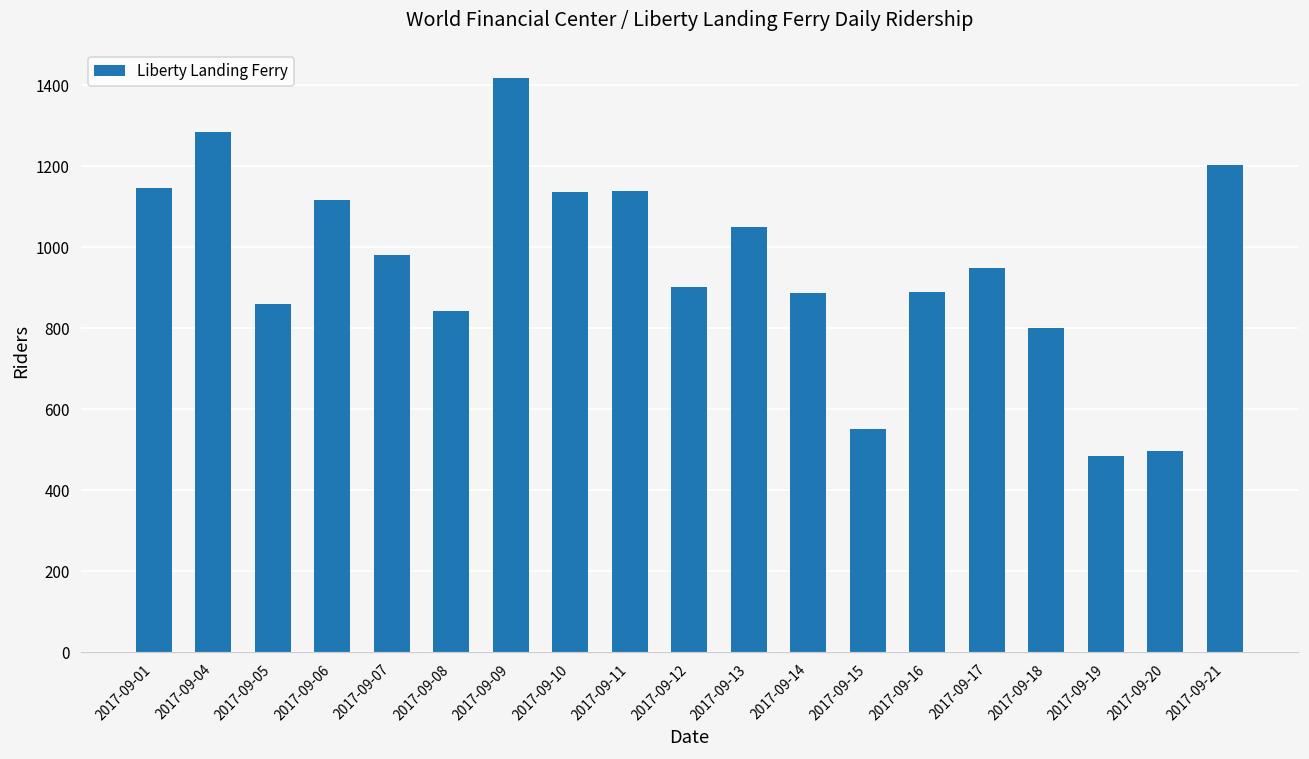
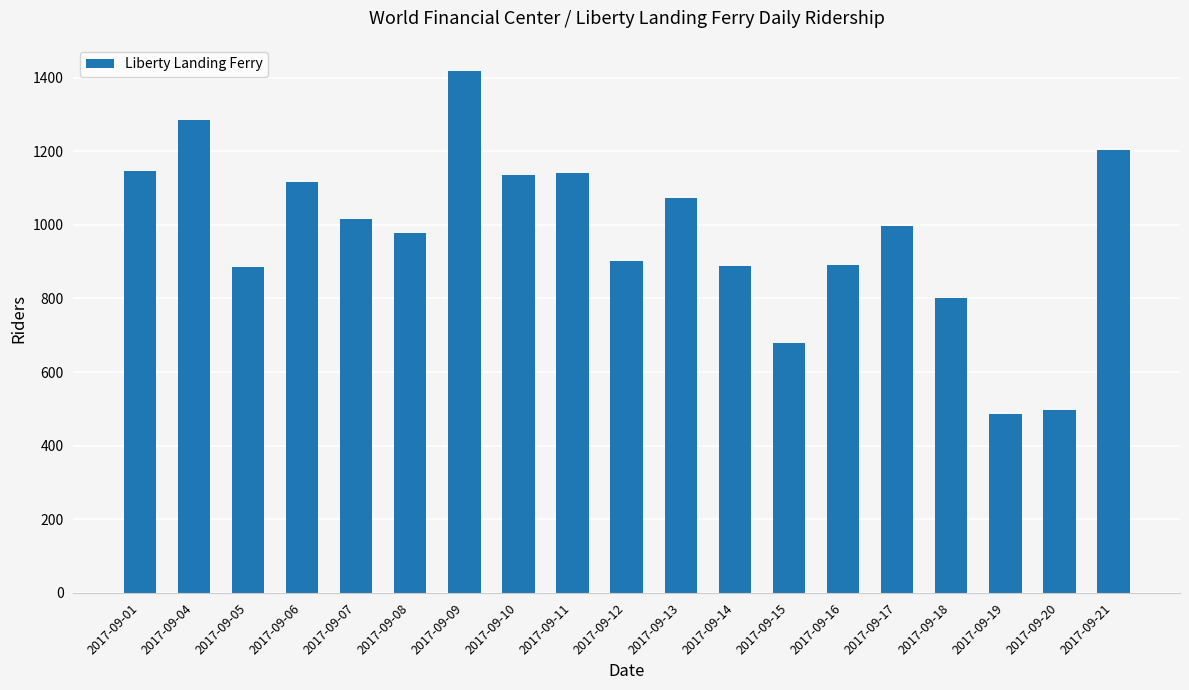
  {
    "2017-09-01": 1150,
    "2017-09-04": 1280,
-   "2017-09-05": 860,
+   "2017-09-05": 890,
    "2017-09-06": 1120,
-   "2017-09-07": 980,
-   "2017-09-08": 840,
+   "2017-09-07": 1020,
+   "2017-09-08": 980,
    "2017-09-09": 1420,
    "2017-09-10": 1140,
    "2017-09-11": 1140,
    "2017-09-12": 900,
-   "2017-09-13": 1050,
+   "2017-09-13": 1070,
    "2017-09-14": 890,
-   "2017-09-15": 550,
+   "2017-09-15": 680,
    "2017-09-16": 890,
-   "2017-09-17": 950,
+   "2017-09-17": 1000,
    "2017-09-18": 800,
    "2017-09-19": 490,
    "2017-09-20": 500,
    "2017-09-21": 1200
  }
